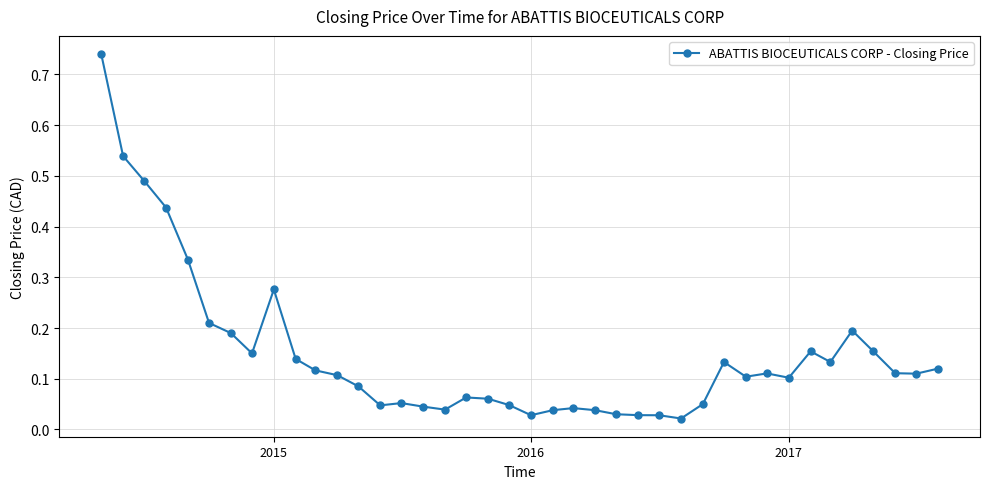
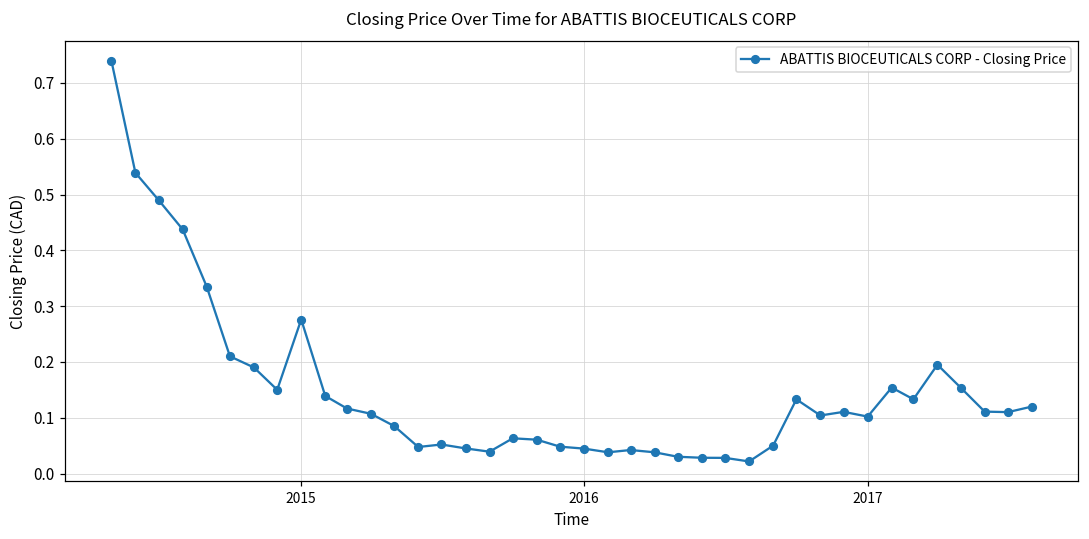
  {
    "2015": 0.28,
-   "2016": 0.03,
+   "2016": 0.04,
    "2017": 0.10
  }
